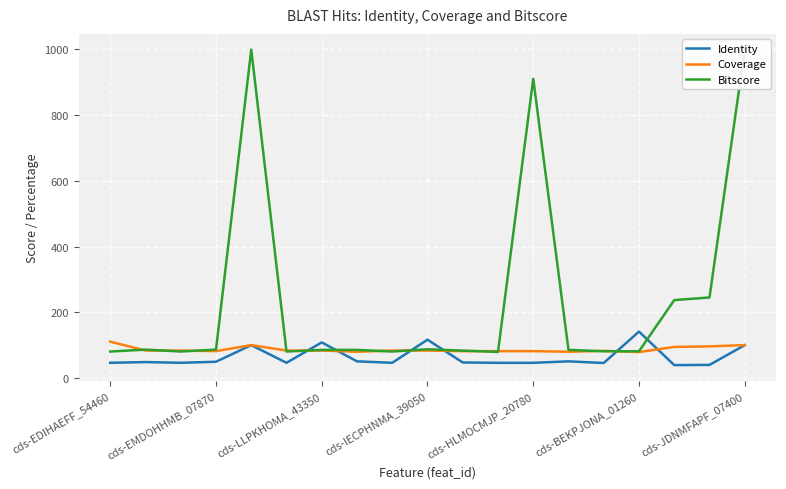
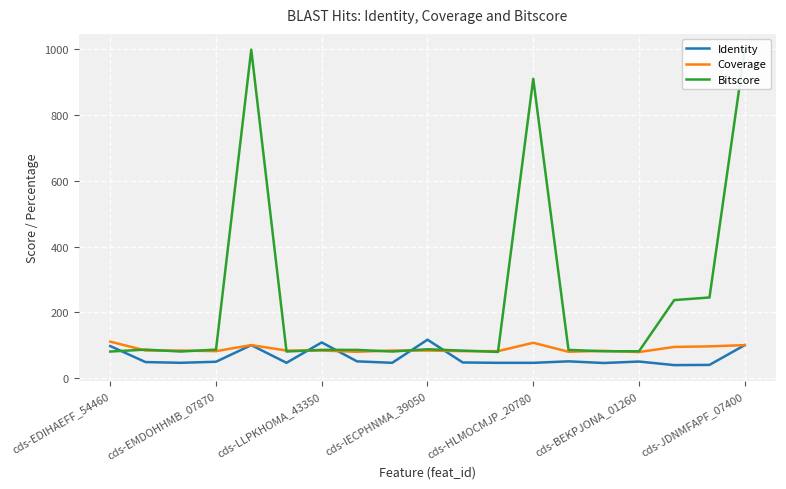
  {
    "Identity": {
-     "cds-EDIHAEFF_54460": 50,
+     "cds-EDIHAEFF_54460": 100,
      "cds-EMDOHHMB_07870": 50,
      "cds-LLPKHOMA_43350": 110,
      "cds-IECPHNMA_39050": 120,
      "cds-HLMOCMJP_20780": 50,
-     "cds-BEKPJONA_01260": 140
+     "cds-BEKPJONA_01260": 50
    },
    "Coverage": {
      "cds-EDIHAEFF_54460": 110,
-     "cds-HLMOCMJP_20780": 80
+     "cds-HLMOCMJP_20780": 110
    },
    "Bitscore": {
      "cds-EDIHAEFF_54460": 80,
      "cds-HLMOCMJP_20780": 910
    }
  }
